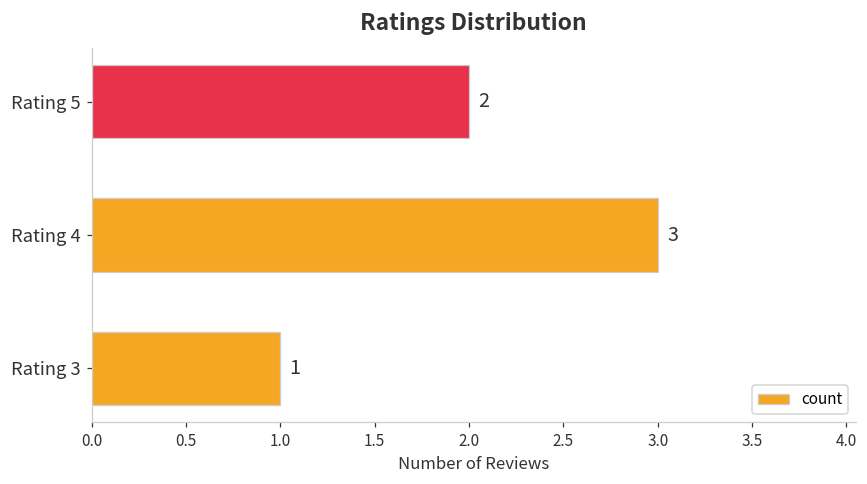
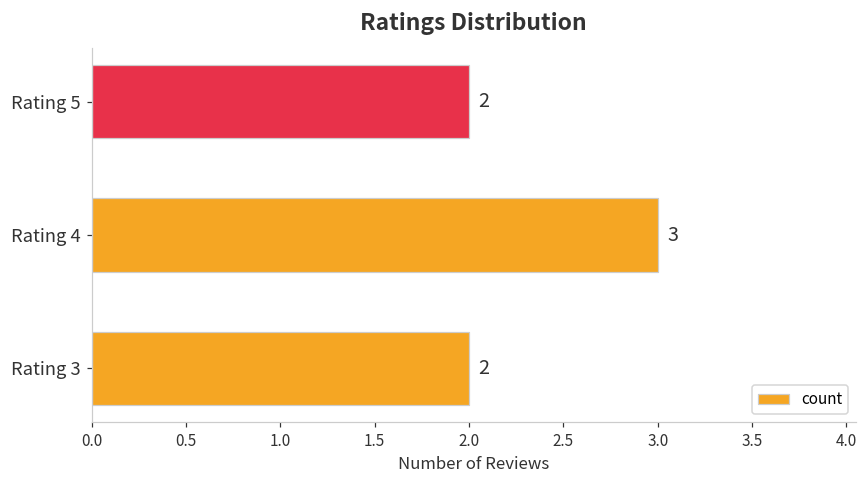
  {
    "Rating 5": 2,
    "Rating 4": 3,
-   "Rating 3": 1
+   "Rating 3": 2
  }
